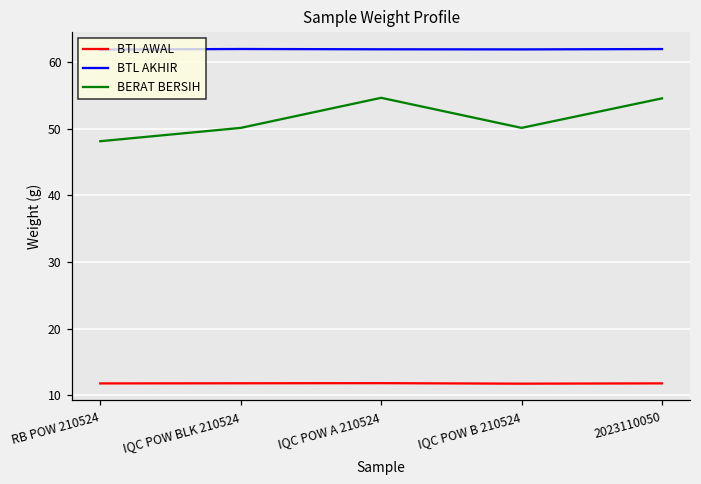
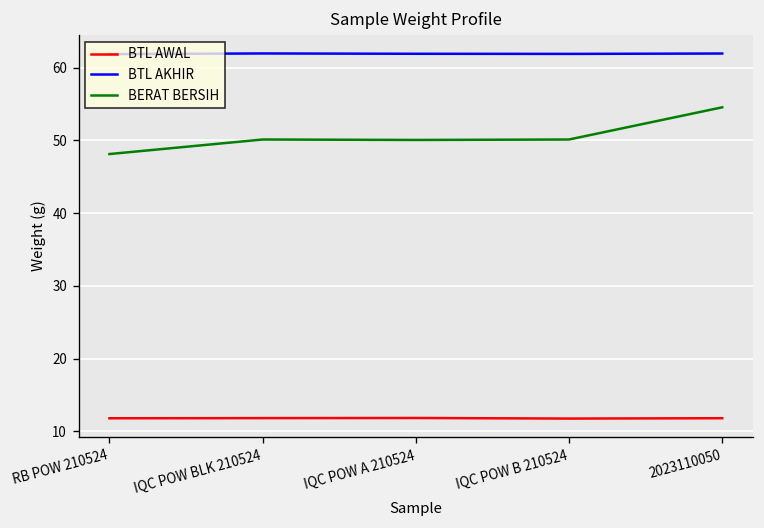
  {
    "BTL AWAL": {
      "RB POW 210524": 12,
      "IQC POW BLK 210524": 12,
      "IQC POW A 210524": 12,
      "IQC POW B 210524": 12,
      "2023110050": 12
    },
    "BTL AKHIR": {
      "IQC POW BLK 210524": 62,
      "IQC POW A 210524": 62,
      "IQC POW B 210524": 62,
      "2023110050": 62
    },
    "BERAT BERSIH": {
      "RB POW 210524": 48,
      "IQC POW BLK 210524": 50,
-     "IQC POW A 210524": 55,
+     "IQC POW A 210524": 50,
      "IQC POW B 210524": 50,
      "2023110050": 55
    }
  }
